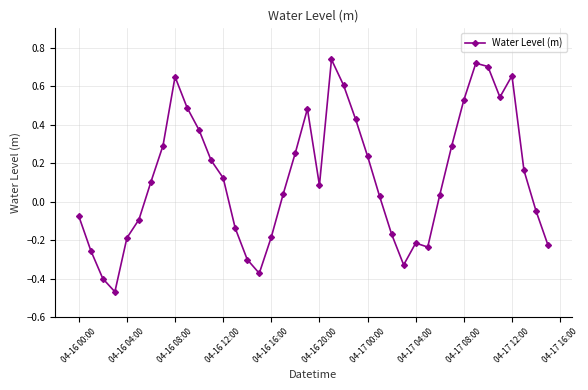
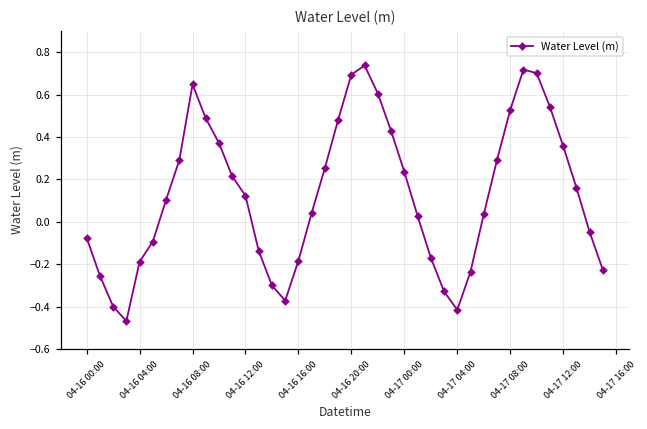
  {
    "04-16 00:00": -0.08,
    "04-16 04:00": -0.19,
    "04-16 08:00": 0.65,
    "04-16 12:00": 0.12,
    "04-16 16:00": -0.18,
-   "04-16 20:00": 0.09,
+   "04-16 20:00": 0.69,
    "04-17 00:00": 0.24,
-   "04-17 04:00": -0.22,
+   "04-17 04:00": -0.42,
    "04-17 08:00": 0.53,
-   "04-17 12:00": 0.65
+   "04-17 12:00": 0.36
  }
